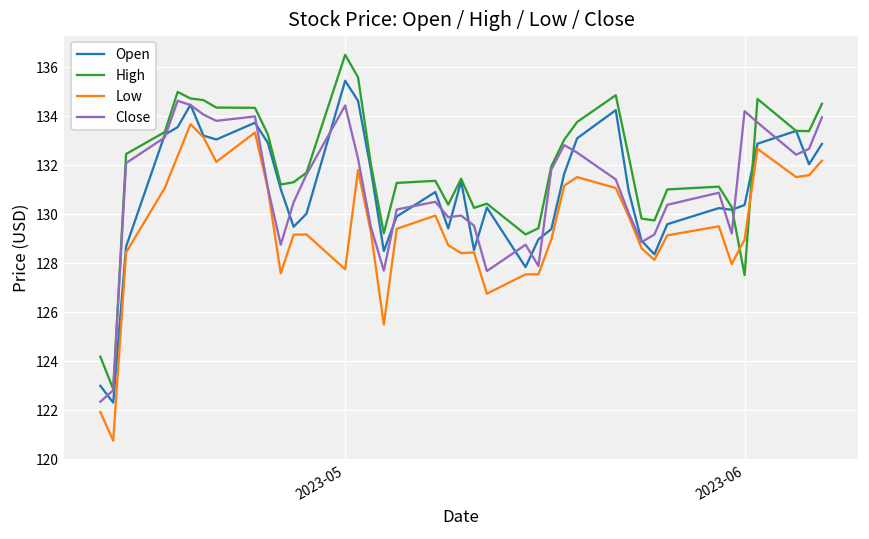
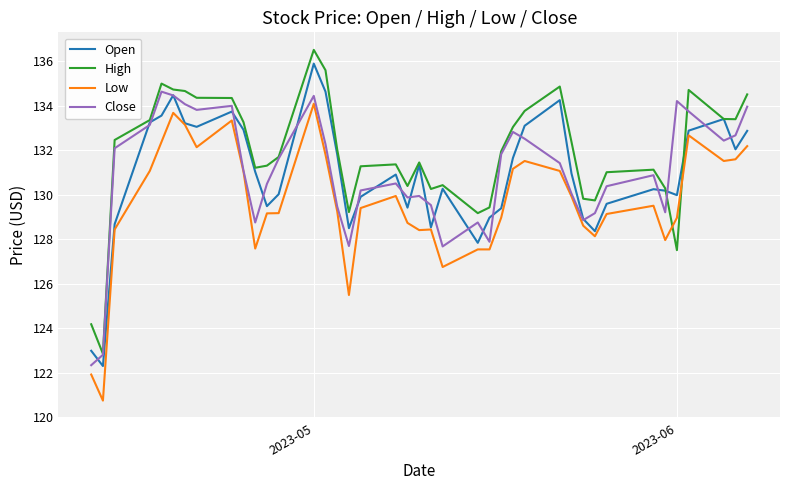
  {
    "Open": {
-     "2023-05": 135.4,
-     "2023-06": 130.4
+     "2023-05": 135.9,
+     "2023-06": 130.0
    },
    "High": {
      "2023-05": 136.5,
      "2023-06": 127.5
    },
    "Low": {
-     "2023-05": 127.7,
+     "2023-05": 134.1,
      "2023-06": 129.0
    },
    "Close": {
      "2023-05": 134.4,
      "2023-06": 134.2
    }
  }
